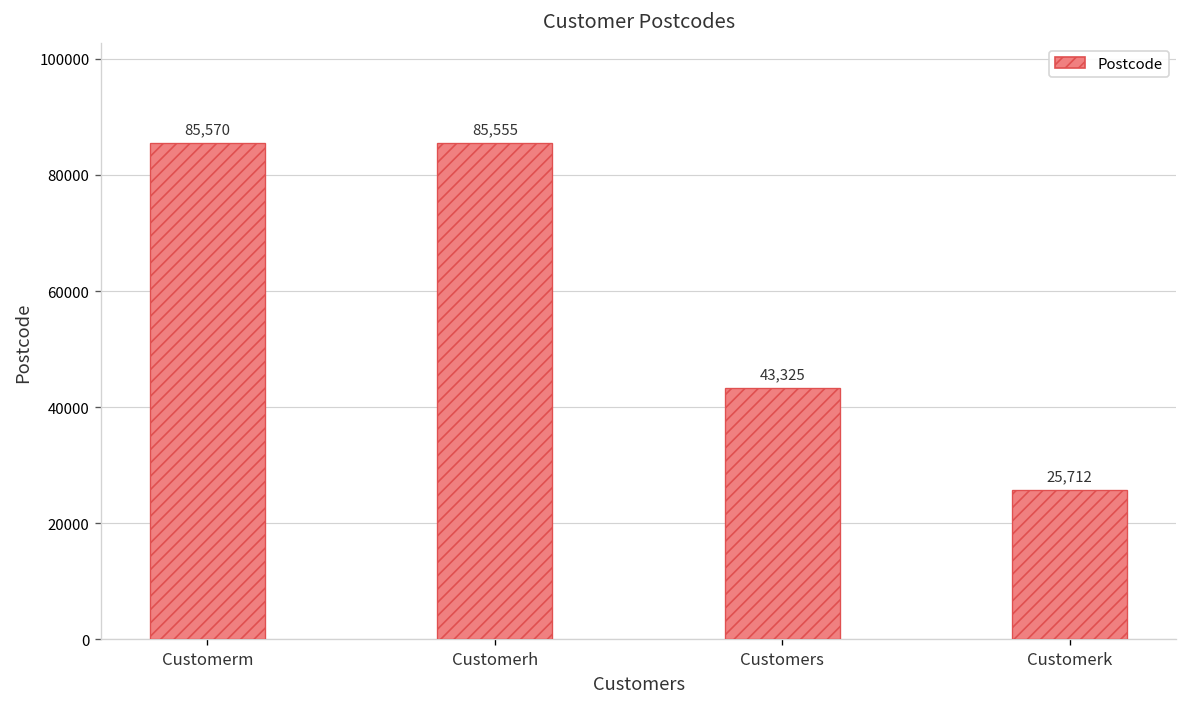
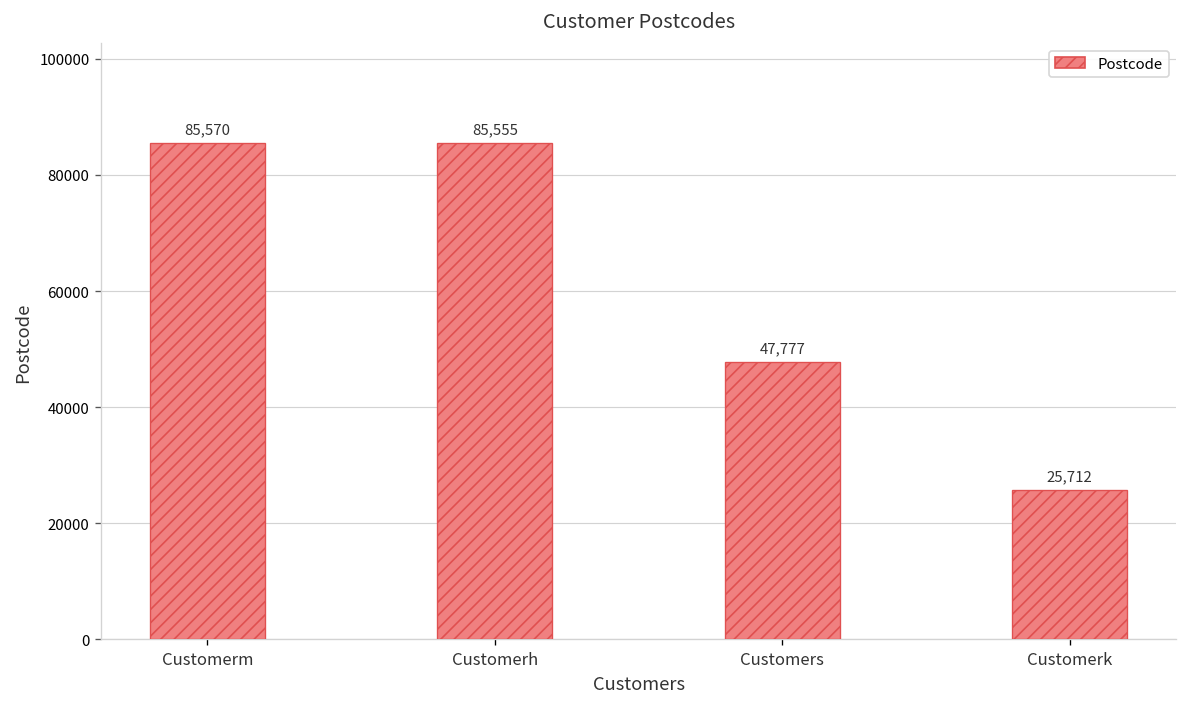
  {
    "Customerm": "85,570",
    "Customerh": "85,555",
-   "Customers": "43,325",
+   "Customers": "47,777",
    "Customerk": "25,712"
  }
